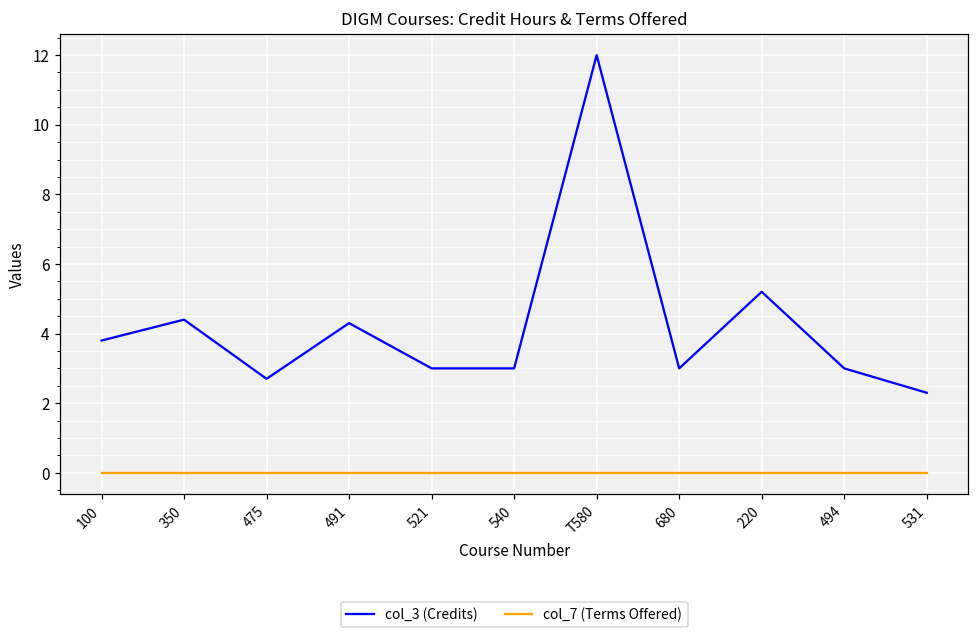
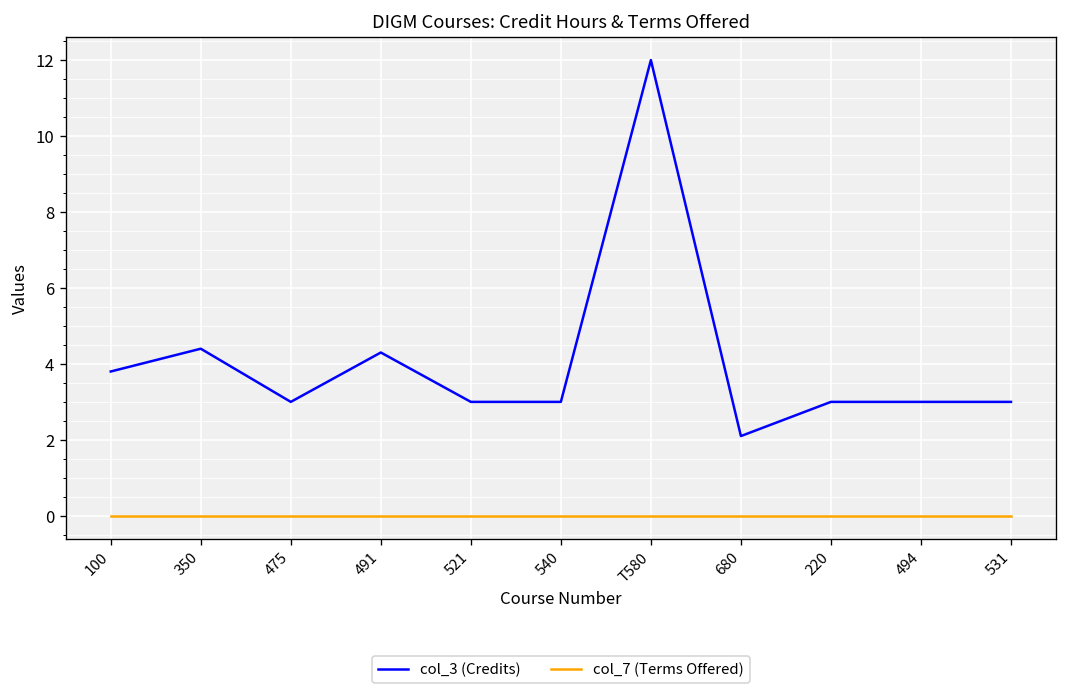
  {
    "col_3 (Credits)": {
      "100": 3.8,
      "350": 4.4,
-     "475": 2.7,
+     "475": 3.0,
      "491": 4.3,
      "521": 3.0,
      "540": 3.0,
      "T580": 12.0,
-     "680": 3.0,
-     "220": 5.2,
+     "680": 2.1,
+     "220": 3.0,
      "494": 3.0,
-     "531": 2.3
+     "531": 3.0
    },
    "col_7 (Terms Offered)": {
      "100": 0.0,
      "350": 0.0,
      "475": 0.0,
      "491": 0.0,
      "521": 0.0,
      "540": 0.0,
      "T580": 0.0,
      "680": 0.0,
      "220": 0.0,
      "494": 0.0,
      "531": 0.0
    }
  }
